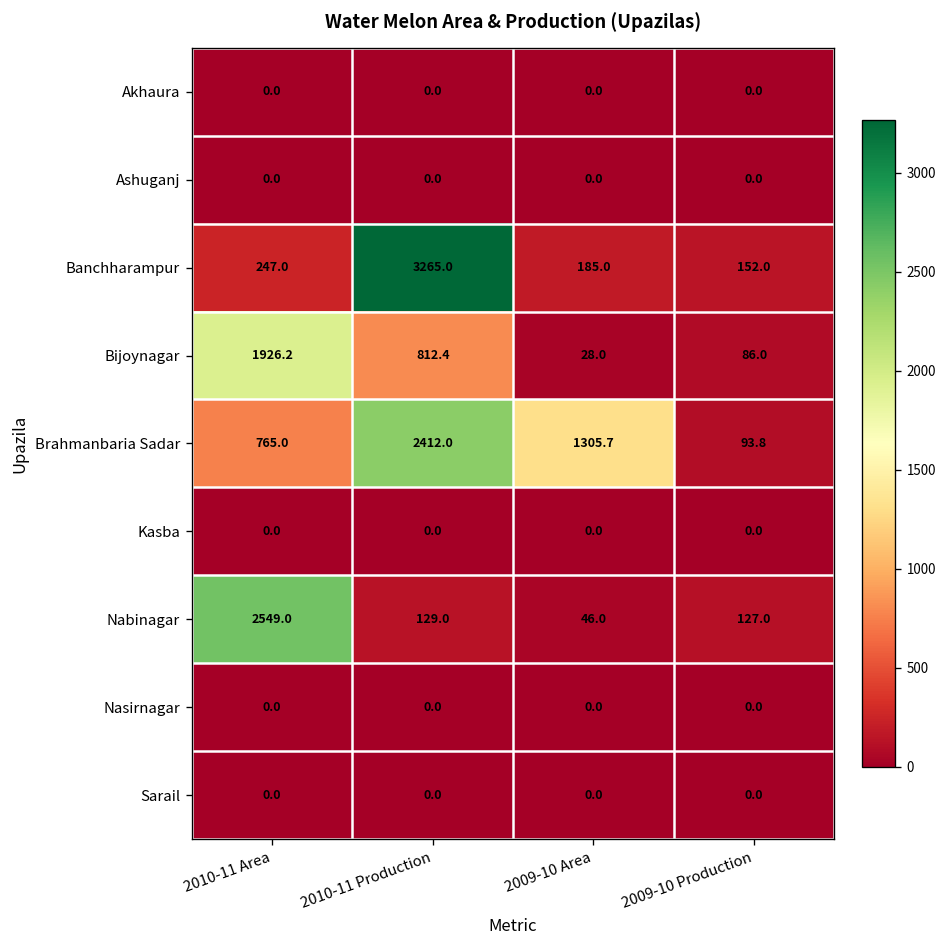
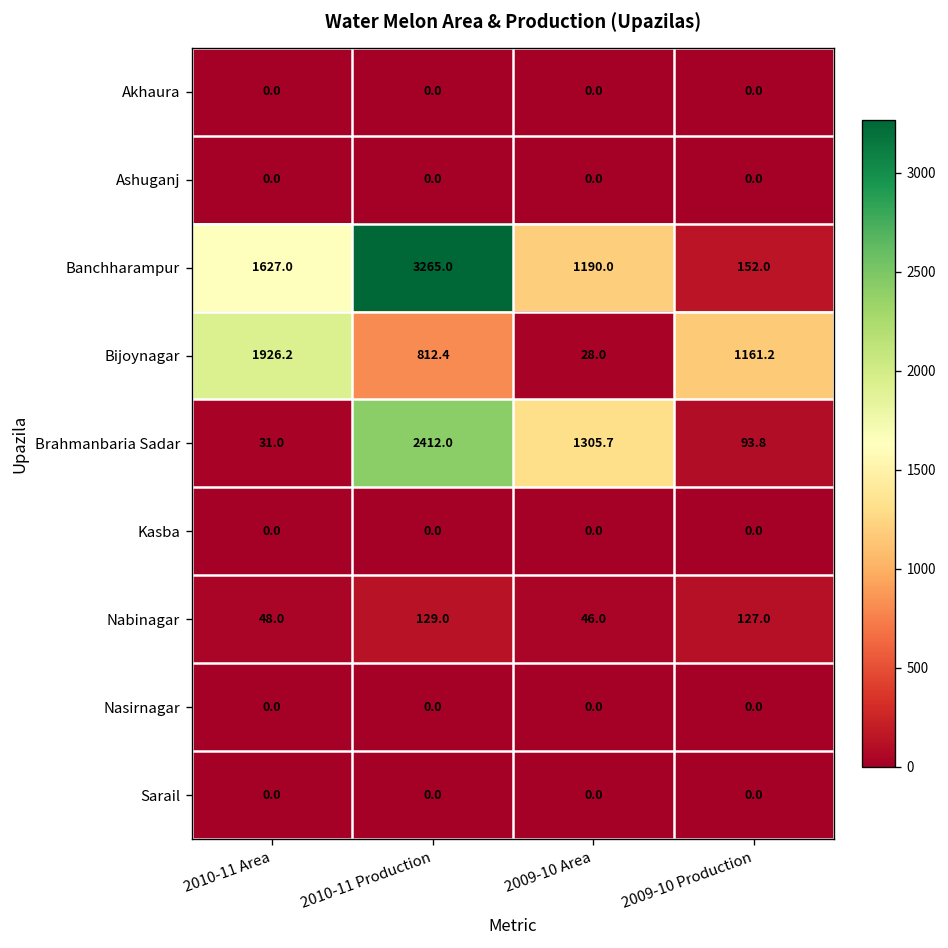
  {
    "Akhaura": {
      "2010-11 Area": 0.0,
      "2010-11 Production": 0.0,
      "2009-10 Area": 0.0,
      "2009-10 Production": 0.0
    },
    "Ashuganj": {
      "2010-11 Area": 0.0,
      "2010-11 Production": 0.0,
      "2009-10 Area": 0.0,
      "2009-10 Production": 0.0
    },
    "Banchharampur": {
-     "2010-11 Area": 247.0,
+     "2010-11 Area": 1627.0,
      "2010-11 Production": 3265.0,
-     "2009-10 Area": 185.0,
+     "2009-10 Area": 1190.0,
      "2009-10 Production": 152.0
    },
    "Bijoynagar": {
      "2010-11 Area": 1926.2,
      "2010-11 Production": 812.4,
      "2009-10 Area": 28.0,
-     "2009-10 Production": 86.0
+     "2009-10 Production": 1161.2
    },
    "Brahmanbaria Sadar": {
-     "2010-11 Area": 765.0,
+     "2010-11 Area": 31.0,
      "2010-11 Production": 2412.0,
      "2009-10 Area": 1305.7,
      "2009-10 Production": 93.8
    },
    "Kasba": {
      "2010-11 Area": 0.0,
      "2010-11 Production": 0.0,
      "2009-10 Area": 0.0,
      "2009-10 Production": 0.0
    },
    "Nabinagar": {
-     "2010-11 Area": 2549.0,
+     "2010-11 Area": 48.0,
      "2010-11 Production": 129.0,
      "2009-10 Area": 46.0,
      "2009-10 Production": 127.0
    },
    "Nasirnagar": {
      "2010-11 Area": 0.0,
      "2010-11 Production": 0.0,
      "2009-10 Area": 0.0,
      "2009-10 Production": 0.0
    },
    "Sarail": {
      "2010-11 Area": 0.0,
      "2010-11 Production": 0.0,
      "2009-10 Area": 0.0,
      "2009-10 Production": 0.0
    }
  }
